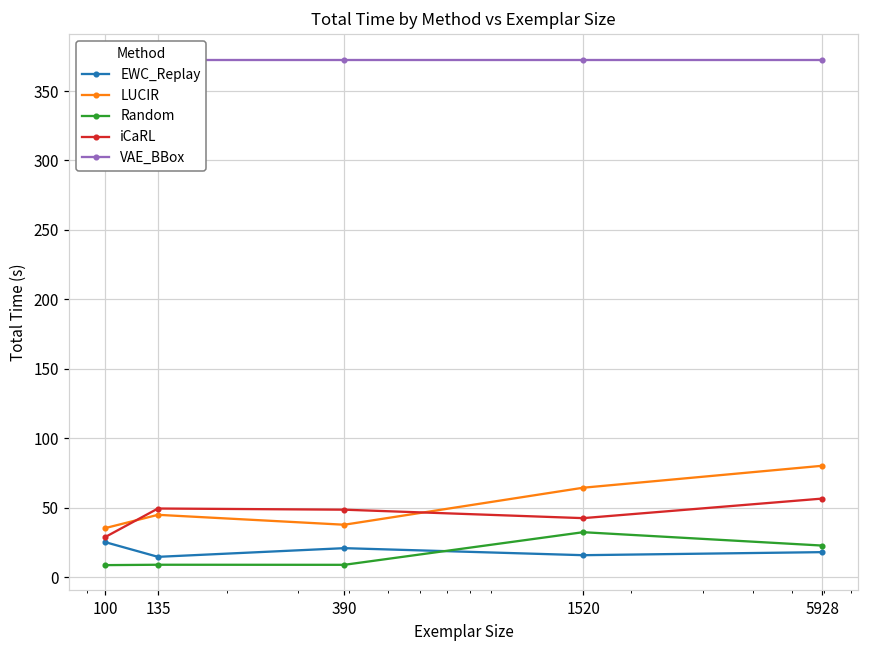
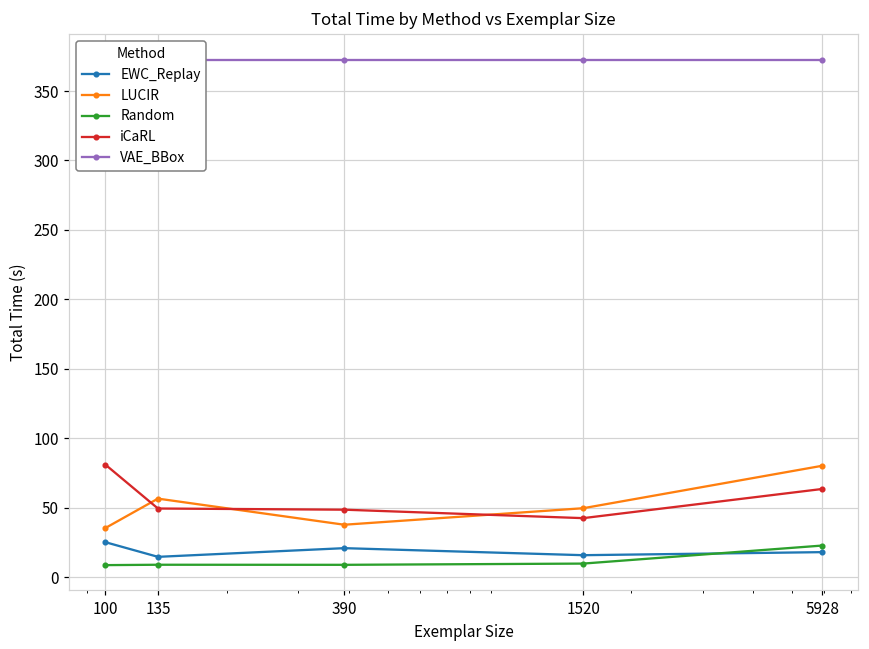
  {
    "EWC_Replay": {
      "100": 25,
      "135": 15,
      "390": 21,
      "1520": 16,
      "5928": 18
    },
    "LUCIR": {
      "100": 35,
-     "135": 45,
+     "135": 57,
      "390": 38,
-     "1520": 64,
+     "1520": 50,
      "5928": 80
    },
    "Random": {
      "100": 9,
      "135": 9,
      "390": 9,
-     "1520": 32,
+     "1520": 10,
      "5928": 23
    },
    "iCaRL": {
-     "100": 29,
+     "100": 81,
      "135": 49,
      "390": 49,
      "1520": 42,
-     "5928": 57
+     "5928": 63
    },
    "VAE_BBox": {
      "390": 373,
      "1520": 373,
      "5928": 373
    }
  }
